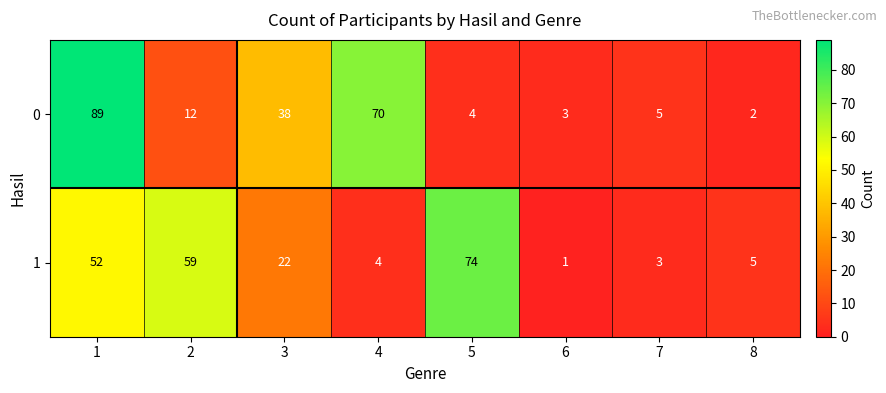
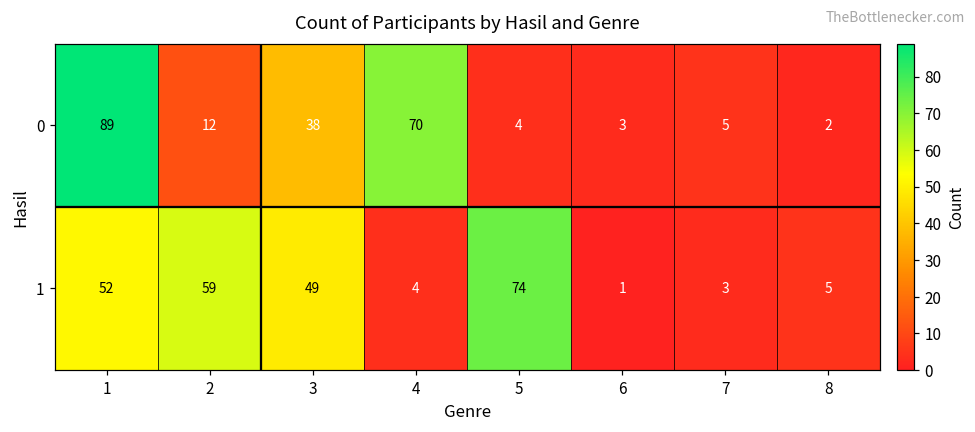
  {
    "0": {
      "1": 89,
      "2": 12,
      "3": 38,
      "4": 70,
      "5": 4,
      "6": 3,
      "7": 5,
      "8": 2
    },
    "1": {
      "1": 52,
      "2": 59,
-     "3": 22,
+     "3": 49,
      "4": 4,
      "5": 74,
      "6": 1,
      "7": 3,
      "8": 5
    }
  }
